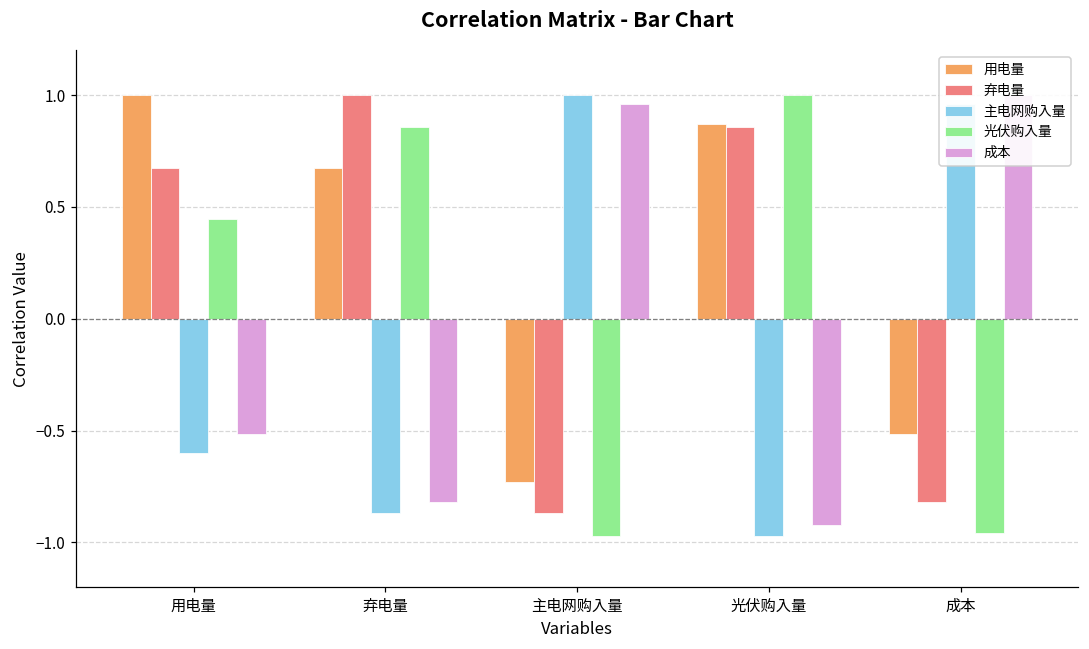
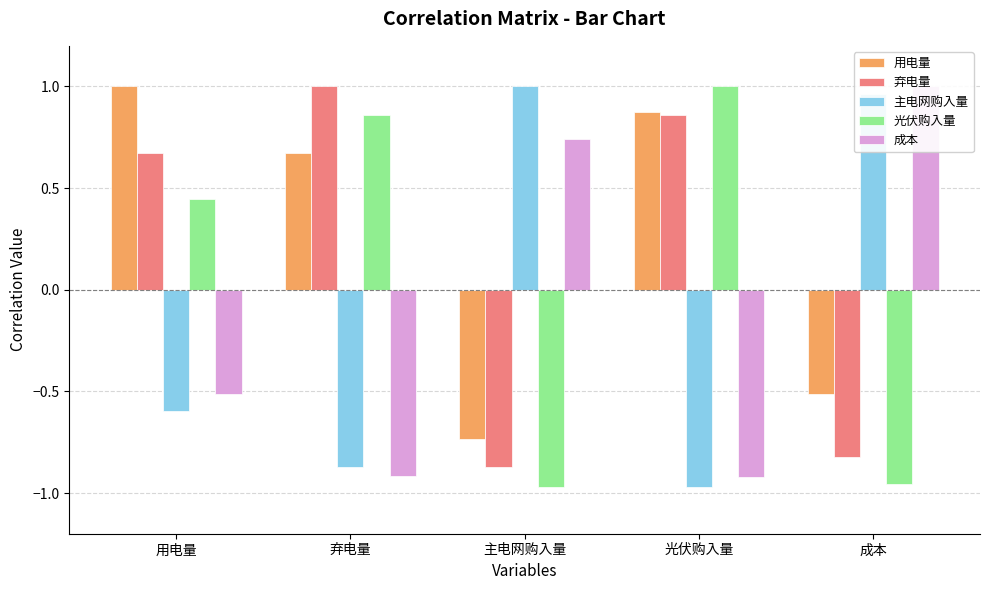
  {
    "主电网购入量": {
      "用电量": -0.60,
      "弃电量": -0.87,
      "主电网购入量": 1.00,
      "光伏购入量": -0.97
    },
    "光伏购入量": {
      "用电量": 0.44,
      "弃电量": 0.86,
      "主电网购入量": -0.97,
      "光伏购入量": 1.00,
      "成本": -0.96
    },
    "成本": {
      "用电量": -0.51,
-     "弃电量": -0.82,
-     "主电网购入量": 0.96,
+     "弃电量": -0.92,
+     "主电网购入量": 0.74,
      "光伏购入量": -0.92
    }
  }
